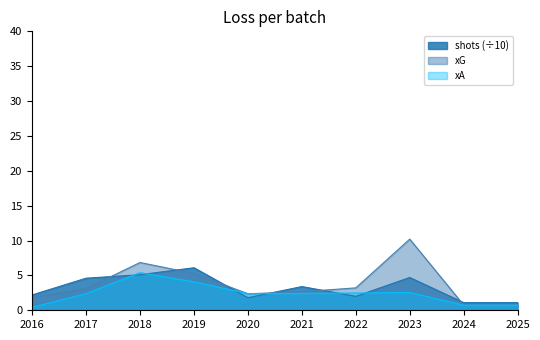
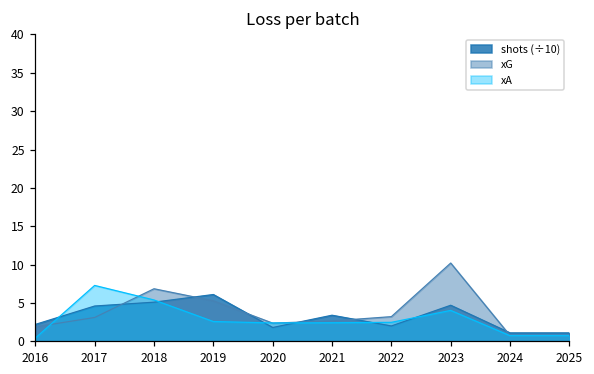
  {
    "xA": {
      "2016": 0,
-     "2017": 2,
-     "2019": 4,
+     "2017": 7,
+     "2019": 3,
      "2022": 2,
-     "2023": 3
+     "2023": 4
    }
  }
